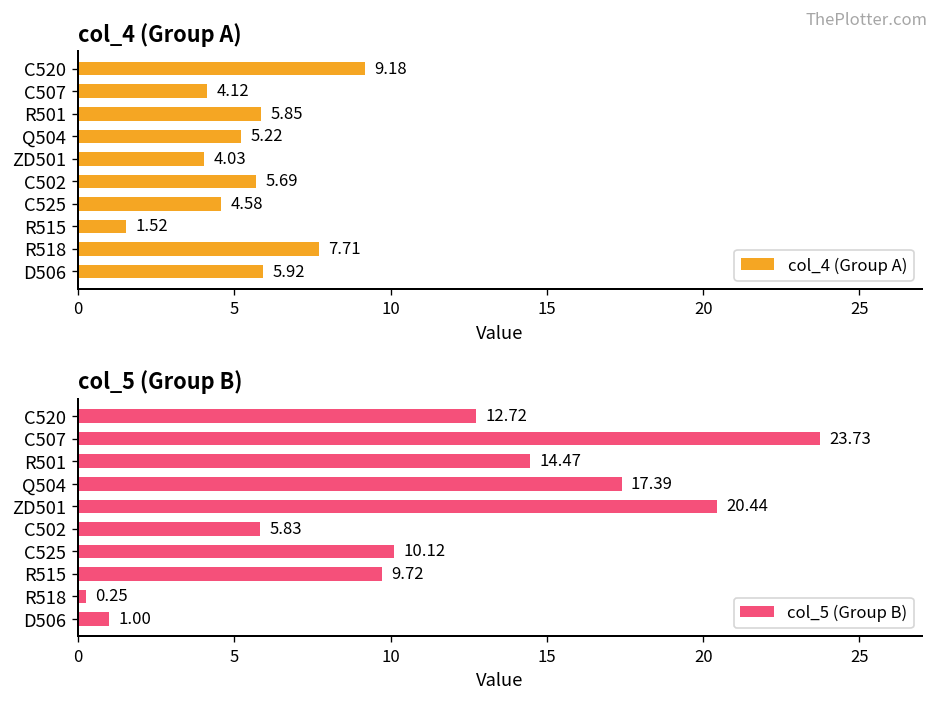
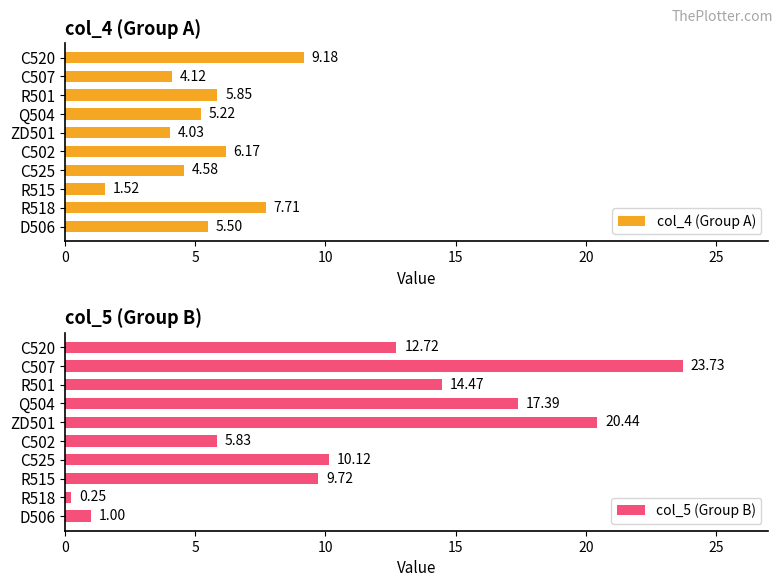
  {
    "col_4 (Group A)": {
      "C520": 9.18,
      "C507": 4.12,
      "R501": 5.85,
      "Q504": 5.22,
      "ZD501": 4.03,
-     "C502": 5.69,
+     "C502": 6.17,
      "C525": 4.58,
      "R515": 1.52,
      "R518": 7.71,
-     "D506": 5.92
+     "D506": 5.50
    },
    "col_5 (Group B)": {
      "C520": 12.72,
      "C507": 23.73,
      "R501": 14.47,
      "Q504": 17.39,
      "ZD501": 20.44,
      "C502": 5.83,
      "C525": 10.12,
      "R515": 9.72,
      "R518": 0.25,
      "D506": 1.00
    }
  }
